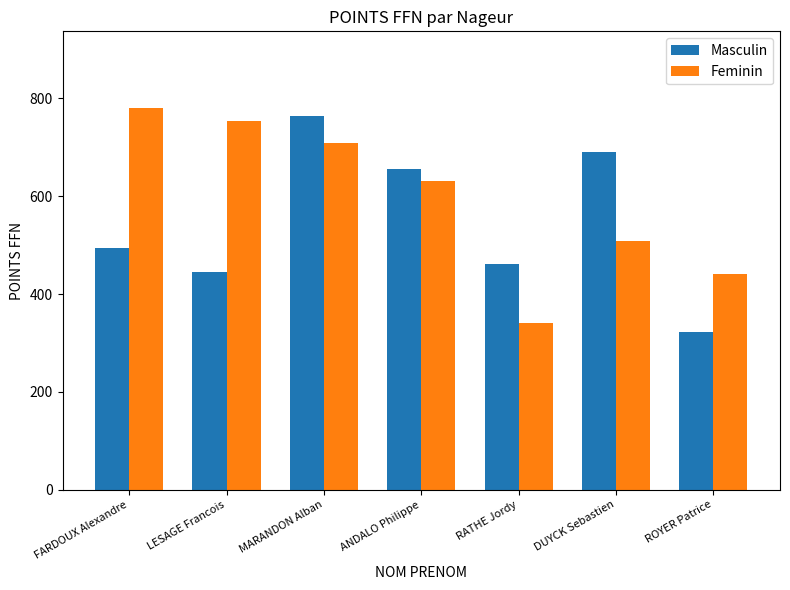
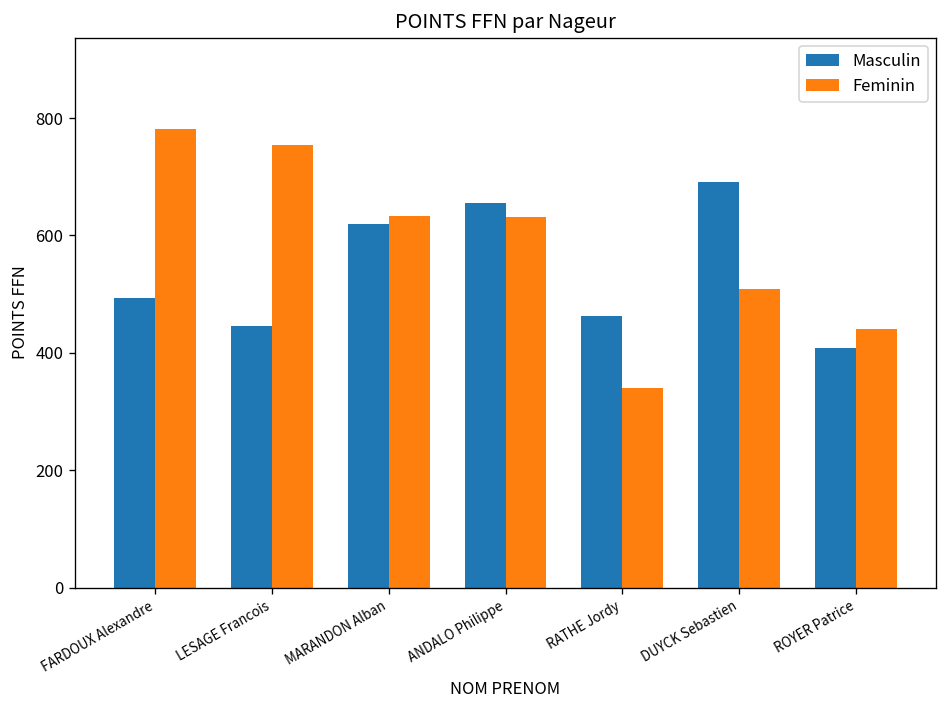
  {
    "Masculin": {
      "FARDOUX Alexandre": 490,
      "LESAGE Francois": 450,
-     "MARANDON Alban": 760,
+     "MARANDON Alban": 620,
      "ANDALO Philippe": 660,
      "RATHE Jordy": 460,
      "DUYCK Sebastien": 690,
-     "ROYER Patrice": 320
+     "ROYER Patrice": 410
    },
    "Feminin": {
      "FARDOUX Alexandre": 780,
      "LESAGE Francois": 750,
-     "MARANDON Alban": 710,
+     "MARANDON Alban": 630,
      "ANDALO Philippe": 630,
      "RATHE Jordy": 340,
      "DUYCK Sebastien": 510,
      "ROYER Patrice": 440
    }
  }
